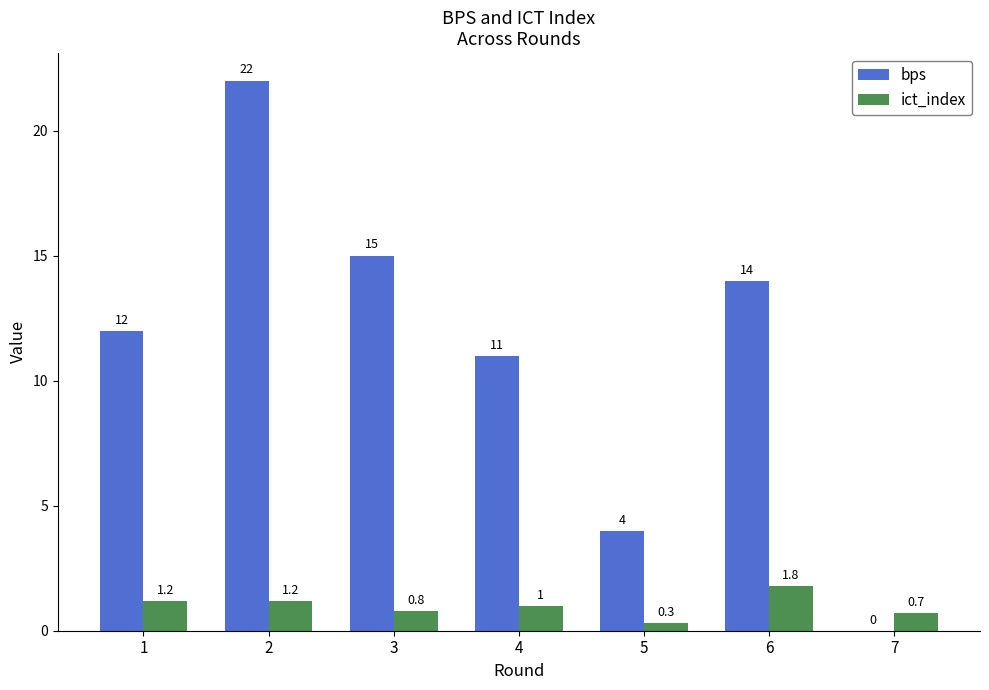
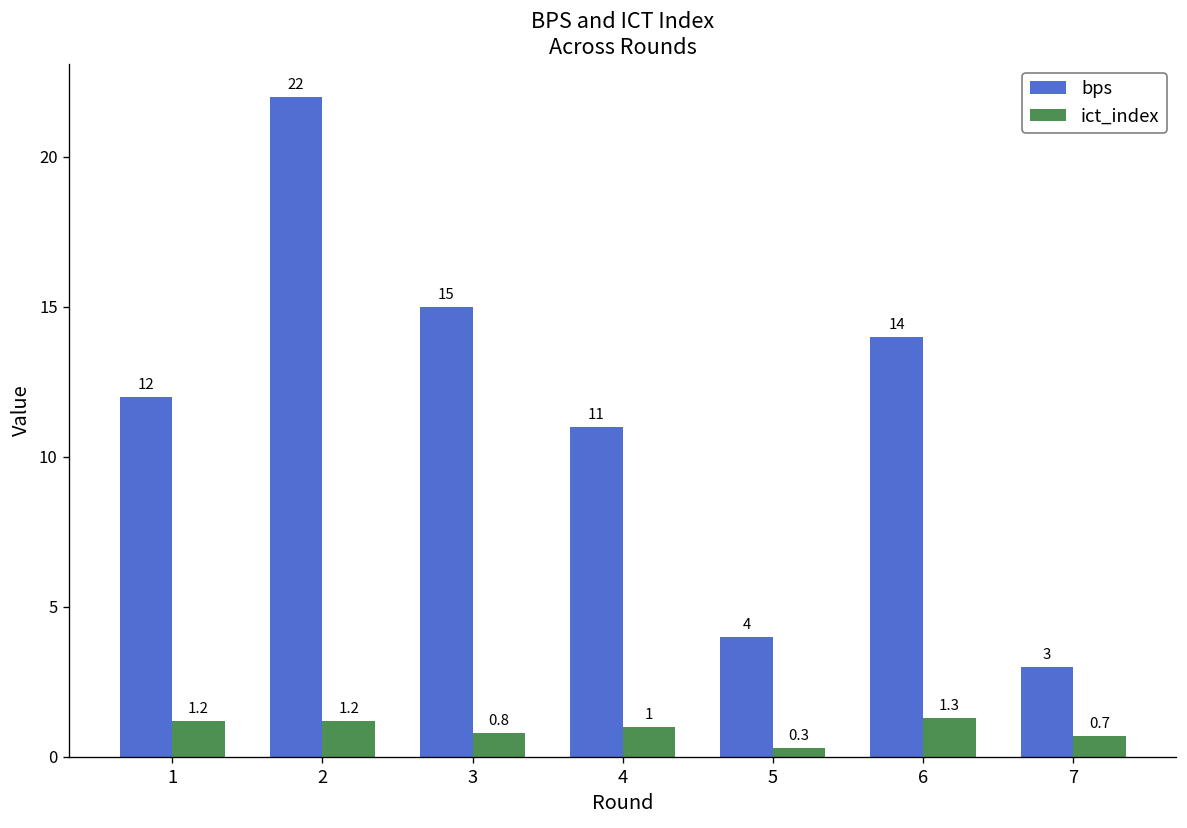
  {
    "bps": {
      "1": 12,
      "2": 22,
      "3": 15,
      "4": 11,
      "5": 4,
      "6": 14,
-     "7": 0
+     "7": 3
    },
    "ict_index": {
      "1": 1.2,
      "2": 1.2,
      "3": 0.8,
      "4": 1,
      "5": 0.3,
-     "6": 1.8,
+     "6": 1.3,
      "7": 0.7
    }
  }
